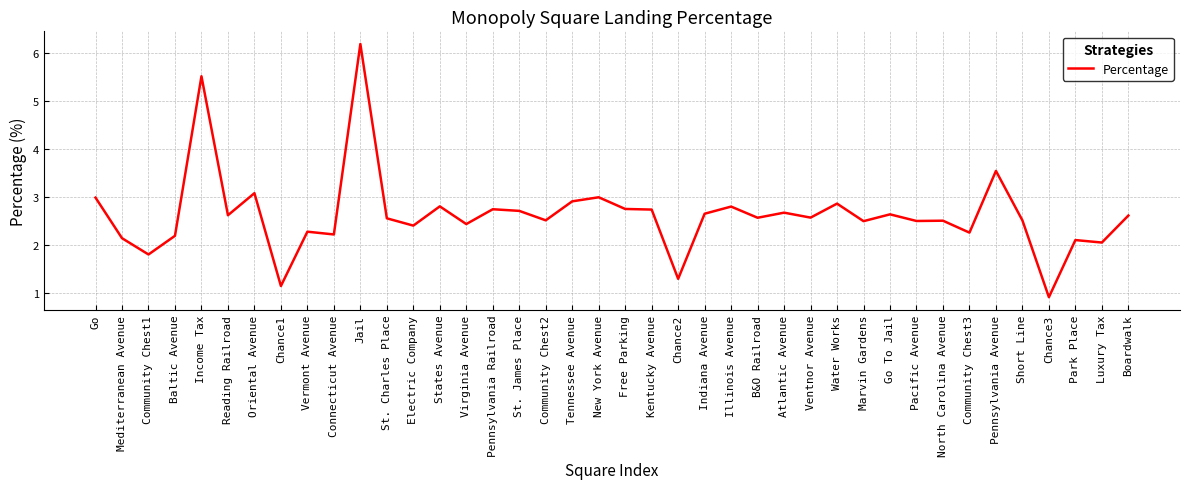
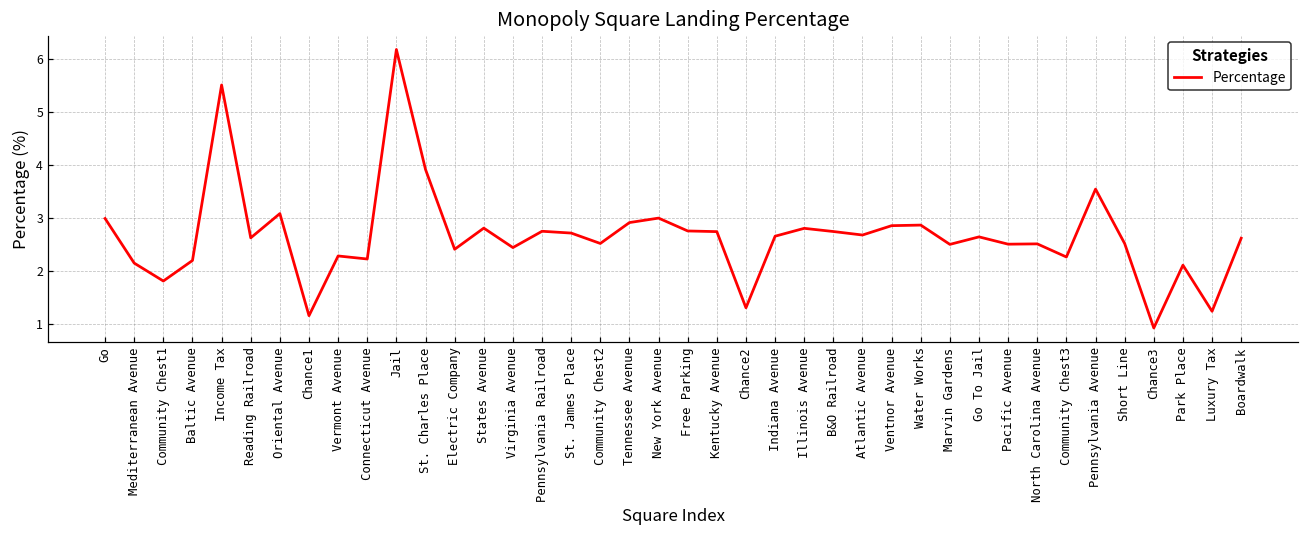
  {
    "Go": 3.0,
    "Mediterranean Avenue": 2.1,
    "Community Chest1": 1.8,
    "Baltic Avenue": 2.2,
    "Income Tax": 5.5,
    "Reading Railroad": 2.6,
    "Oriental Avenue": 3.1,
    "Chance1": 1.1,
    "Vermont Avenue": 2.3,
    "Connecticut Avenue": 2.2,
    "Jail": 6.2,
-   "St. Charles Place": 2.6,
+   "St. Charles Place": 3.9,
    "Electric Company": 2.4,
    "States Avenue": 2.8,
    "Virginia Avenue": 2.4,
    "Pennsylvania Railroad": 2.7,
    "St. James Place": 2.7,
    "Community Chest2": 2.5,
    "Tennessee Avenue": 2.9,
    "New York Avenue": 3.0,
    "Free Parking": 2.8,
    "Kentucky Avenue": 2.7,
    "Chance2": 1.3,
    "Indiana Avenue": 2.7,
    "Illinois Avenue": 2.8,
-   "B&O Railroad": 2.6,
+   "B&O Railroad": 2.7,
    "Atlantic Avenue": 2.7,
-   "Ventnor Avenue": 2.6,
+   "Ventnor Avenue": 2.9,
    "Water Works": 2.9,
    "Marvin Gardens": 2.5,
    "Go To Jail": 2.6,
    "Pacific Avenue": 2.5,
    "North Carolina Avenue": 2.5,
    "Community Chest3": 2.3,
    "Pennsylvania Avenue": 3.5,
    "Short Line": 2.5,
    "Chance3": 0.9,
    "Park Place": 2.1,
-   "Luxury Tax": 2.1,
+   "Luxury Tax": 1.2,
    "Boardwalk": 2.6
  }
